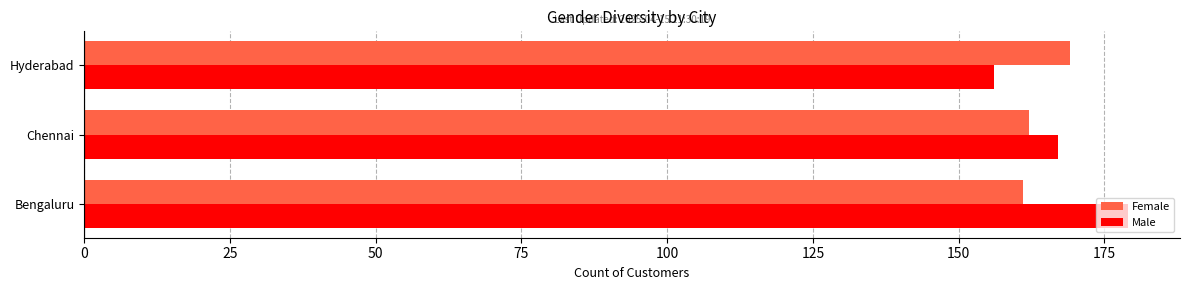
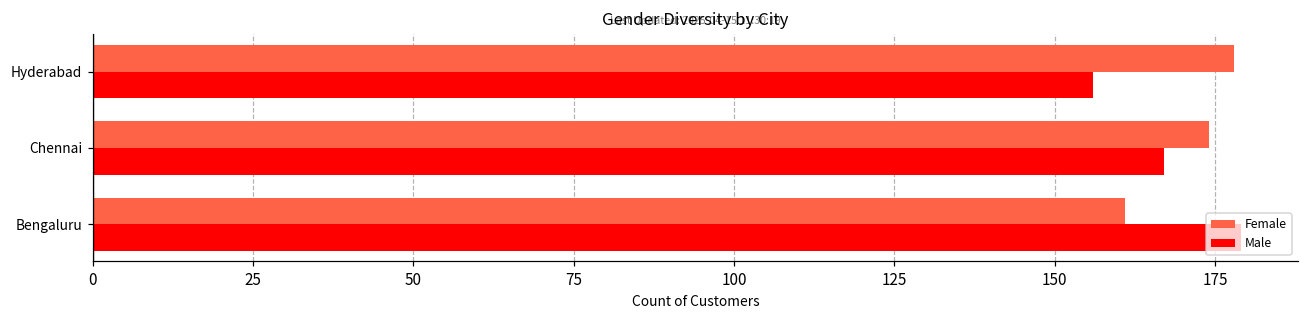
  {
    "Female": {
-     "Hyderabad": 169,
-     "Chennai": 162,
+     "Hyderabad": 178,
+     "Chennai": 174,
      "Bengaluru": 161
    },
    "Male": {
      "Hyderabad": 156,
      "Chennai": 167
    }
  }
